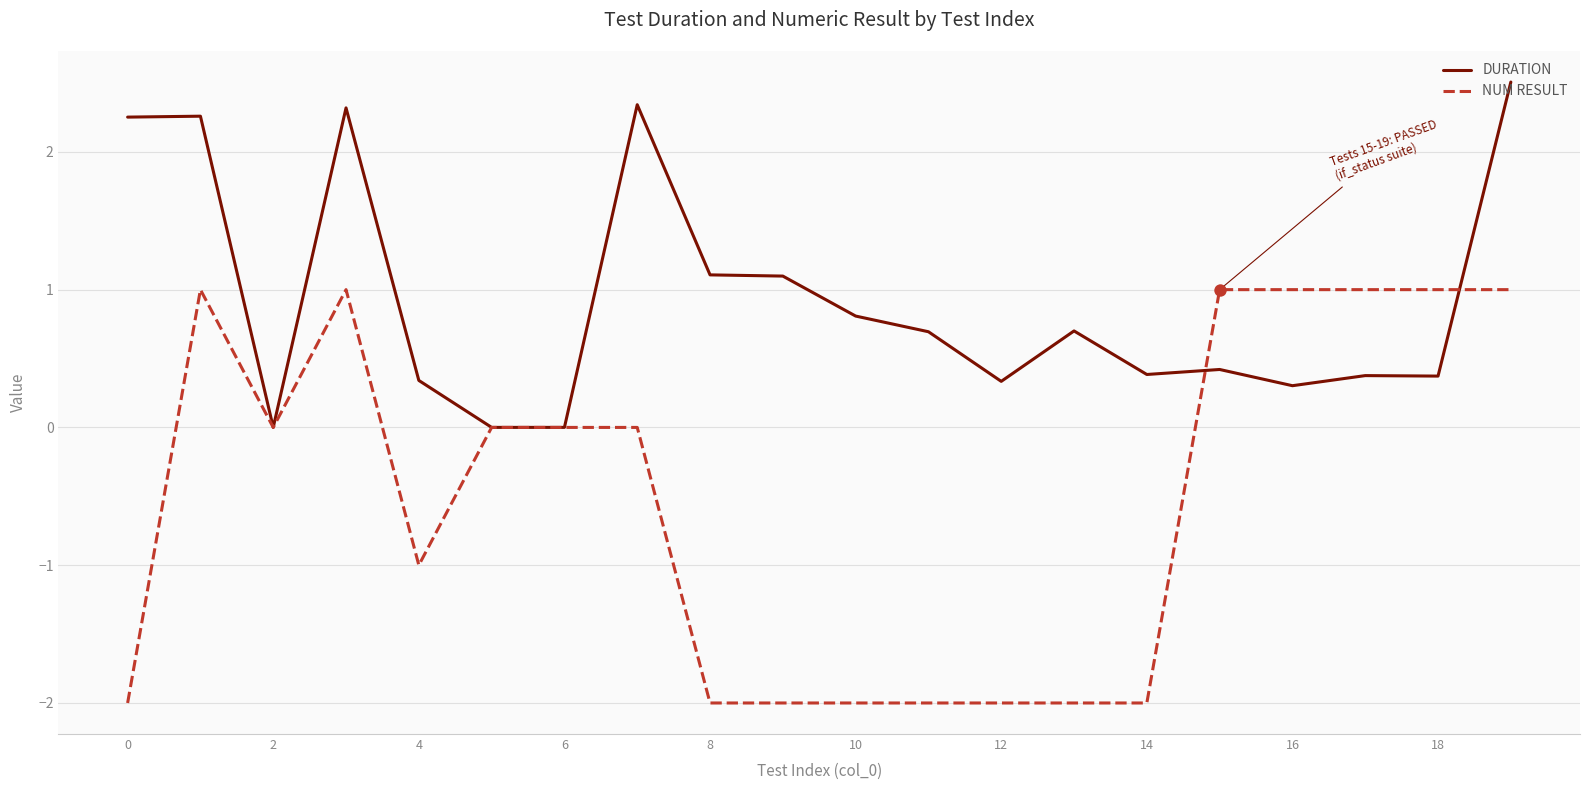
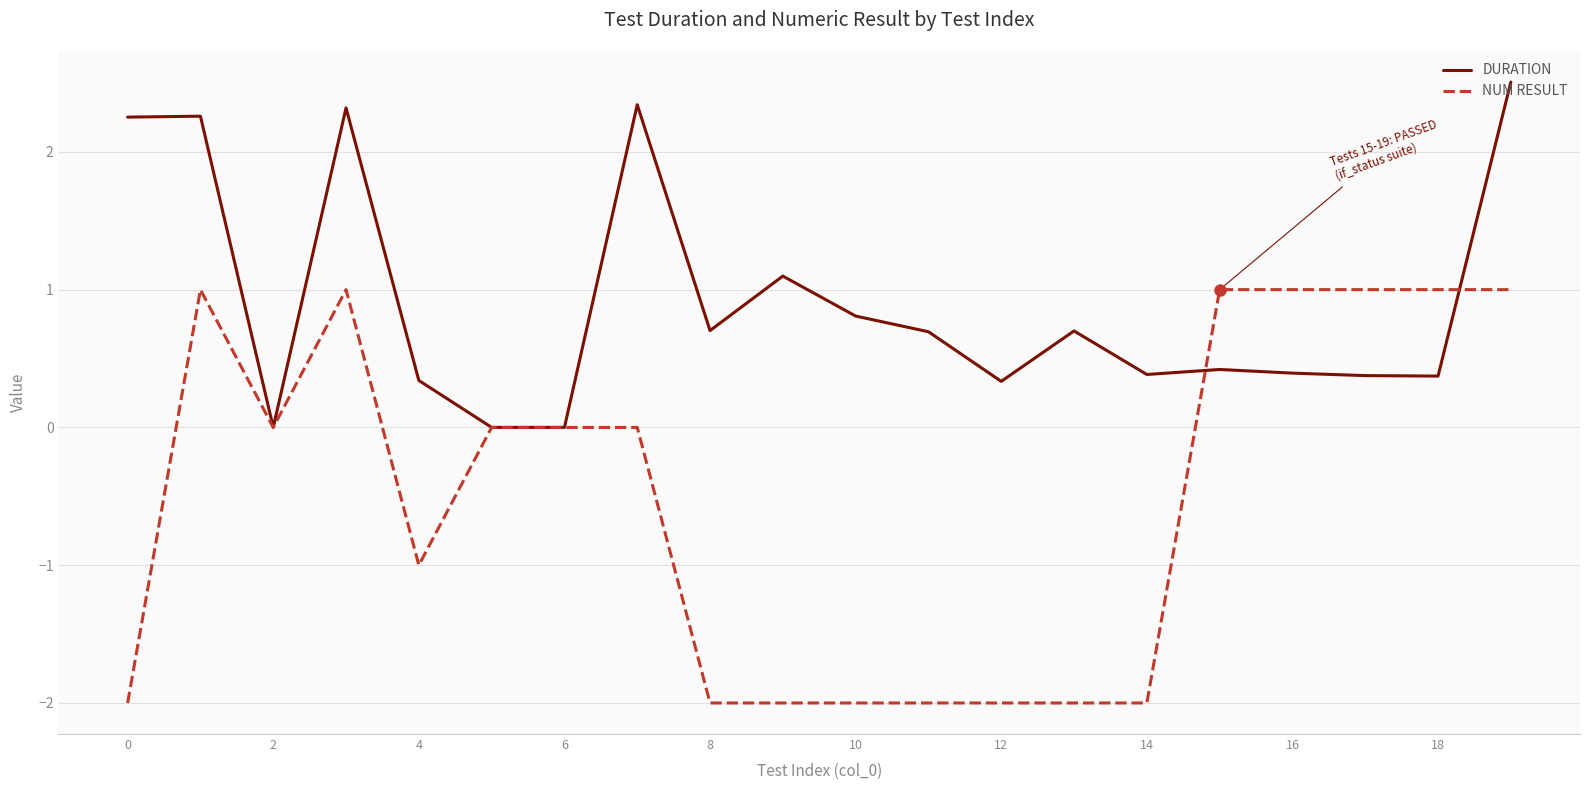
  {
    "DURATION": {
      "0": 2.25,
      "4": 0.34,
-     "8": 1.11,
+     "8": 0.70,
      "10": 0.81,
      "12": 0.33,
      "14": 0.38,
-     "16": 0.30,
+     "16": 0.39,
      "18": 0.37
    }
  }
